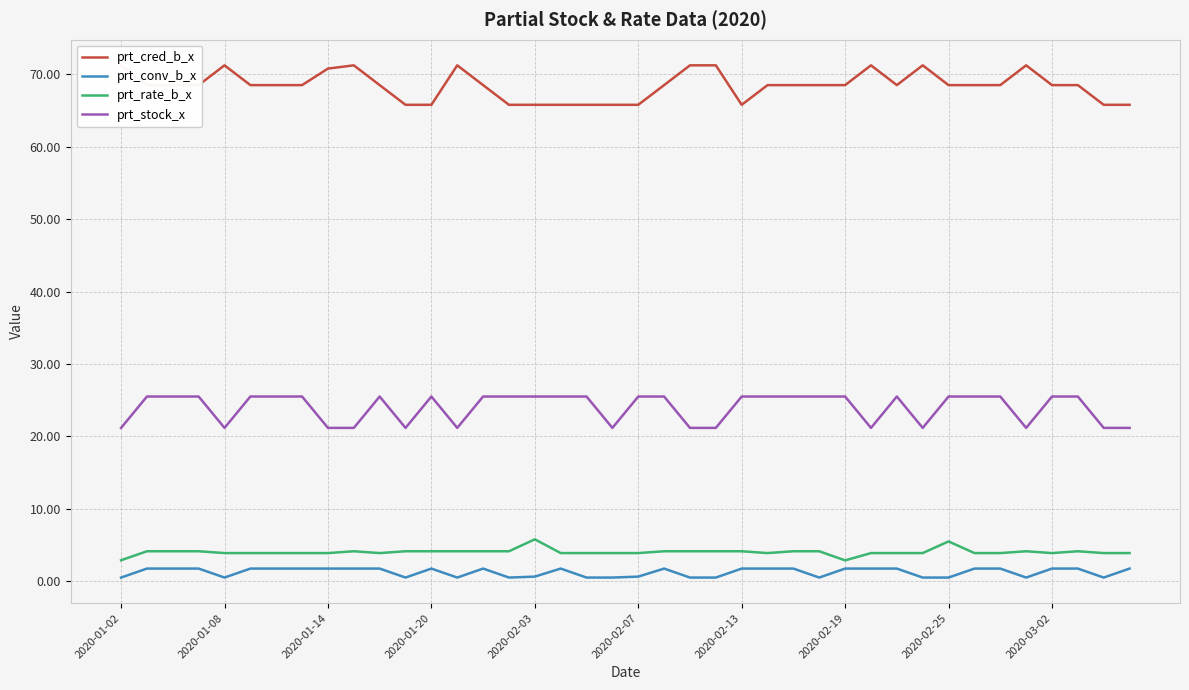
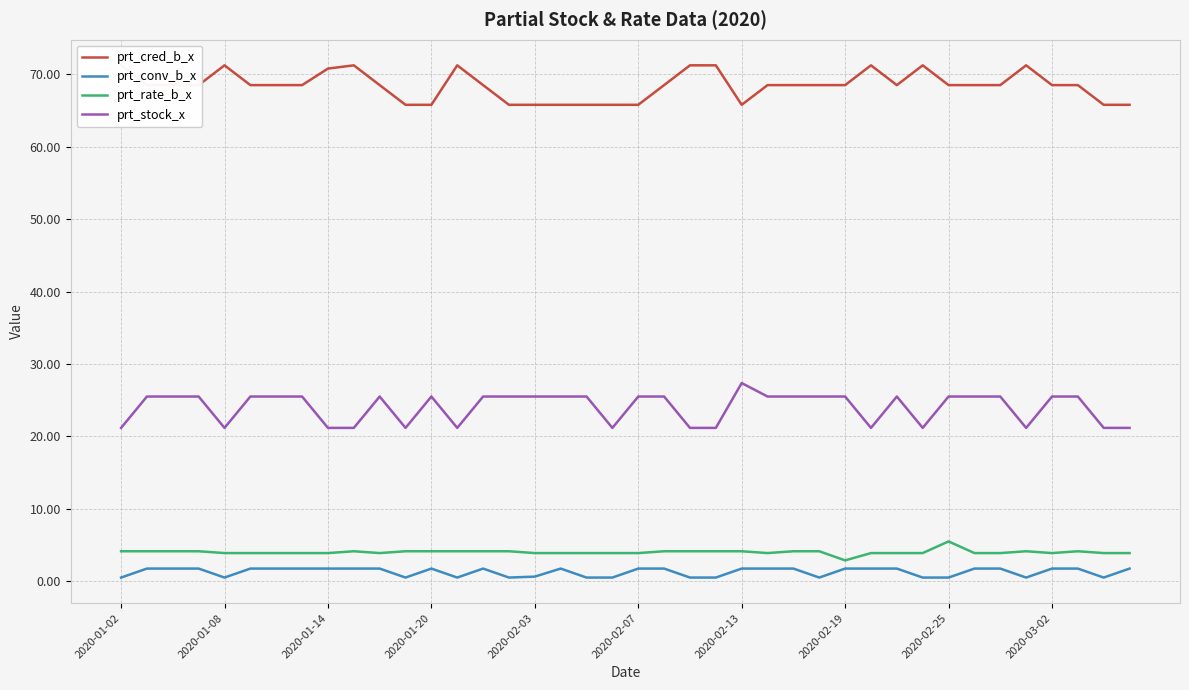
  {
    "prt_cred_b_x": {
      "2020-01-08": 71,
      "2020-01-14": 71,
      "2020-01-20": 66,
      "2020-02-03": 66,
      "2020-02-07": 66,
      "2020-02-13": 66,
      "2020-02-19": 69,
      "2020-02-25": 69,
      "2020-03-02": 69
    },
    "prt_conv_b_x": {
      "2020-01-02": 1,
      "2020-01-08": 1,
      "2020-01-14": 2,
      "2020-01-20": 2,
      "2020-02-03": 1,
-     "2020-02-07": 1,
+     "2020-02-07": 2,
      "2020-02-13": 2,
      "2020-02-19": 2,
      "2020-02-25": 1,
      "2020-03-02": 2
    },
    "prt_rate_b_x": {
-     "2020-01-02": 3,
+     "2020-01-02": 4,
      "2020-01-08": 4,
      "2020-01-14": 4,
      "2020-01-20": 4,
-     "2020-02-03": 6,
+     "2020-02-03": 4,
      "2020-02-07": 4,
      "2020-02-13": 4,
      "2020-02-19": 3,
      "2020-02-25": 6,
      "2020-03-02": 4
    },
    "prt_stock_x": {
      "2020-01-02": 21,
      "2020-01-08": 21,
      "2020-01-14": 21,
      "2020-01-20": 26,
      "2020-02-03": 26,
      "2020-02-07": 26,
-     "2020-02-13": 26,
+     "2020-02-13": 27,
      "2020-02-19": 26,
      "2020-02-25": 26,
      "2020-03-02": 26
    }
  }
